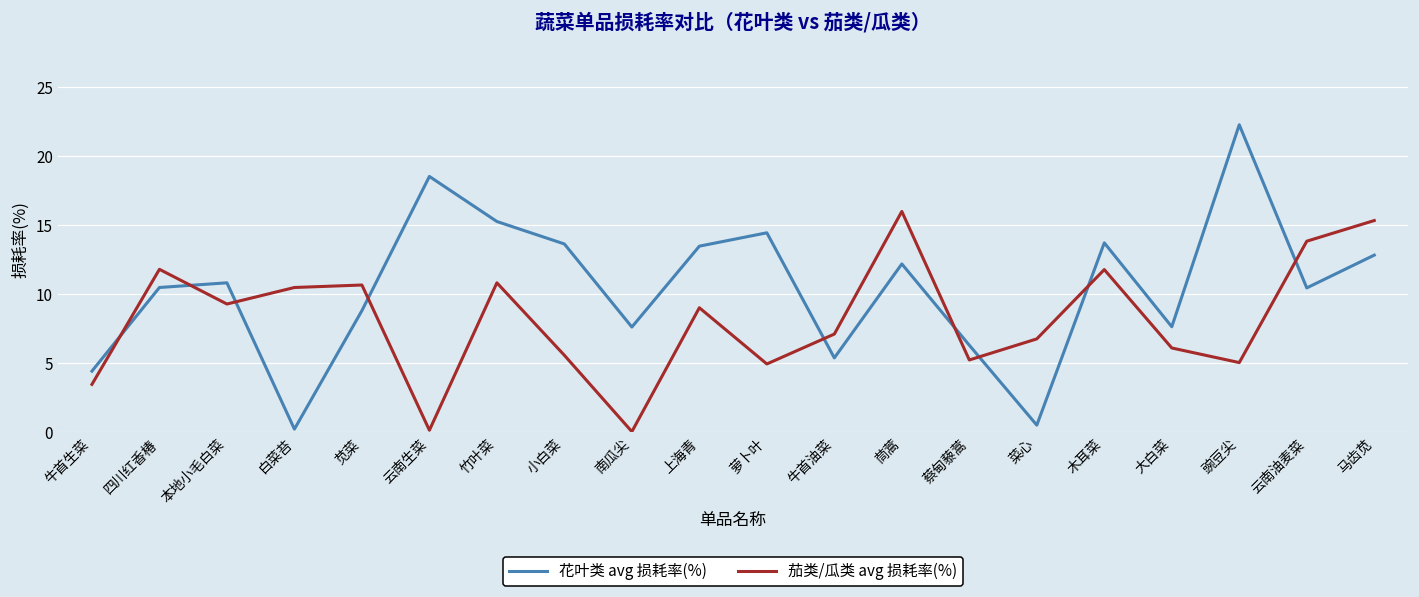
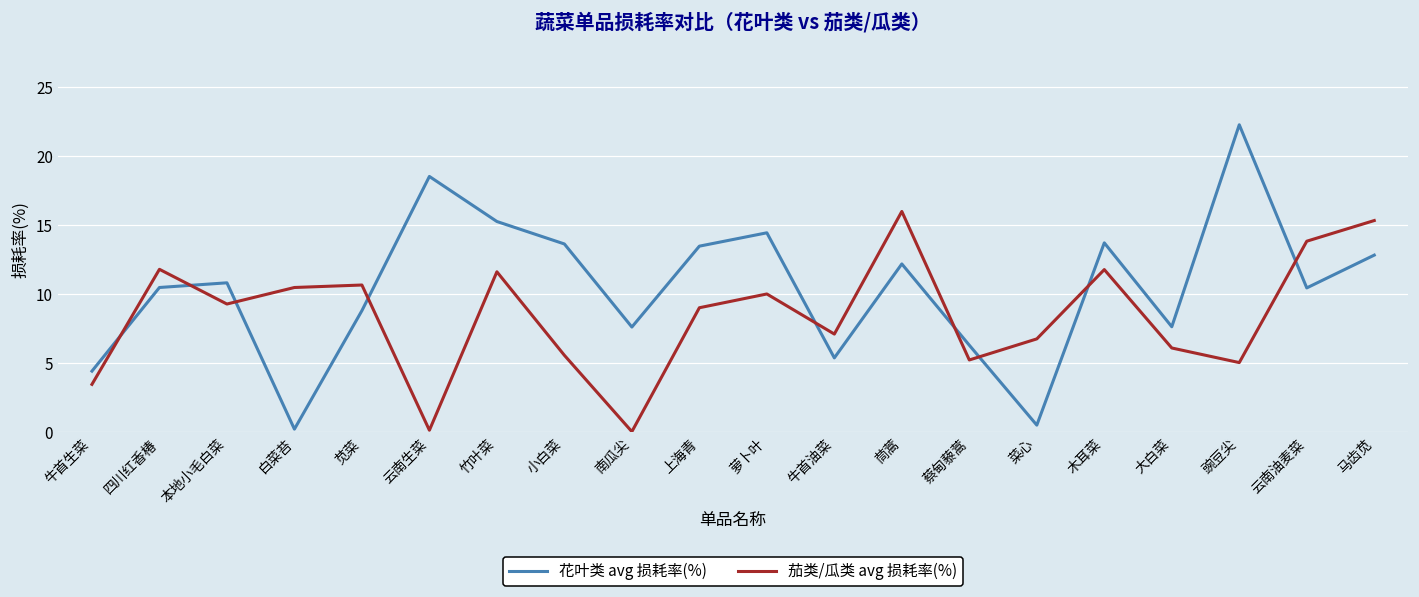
  {
    "花叶类 avg 损耗率(%)": {
      "牛首生菜": 4.4,
      "四川红香椿": 10.5,
      "本地小毛白菜": 10.8,
      "白菜苔": 0.2,
      "苋菜": 8.8,
      "云南生菜": 18.5,
      "竹叶菜": 15.3,
      "小白菜": 13.6,
      "南瓜尖": 7.6,
      "上海青": 13.5,
      "萝卜叶": 14.4,
      "牛首油菜": 5.4,
      "茼蒿": 12.2,
      "蔡甸藜蒿": 6.3,
      "菜心": 0.5,
      "木耳菜": 13.7,
      "大白菜": 7.6,
      "豌豆尖": 22.3,
      "云南油麦菜": 10.4,
      "马齿苋": 12.8
    },
    "茄类/瓜类 avg 损耗率(%)": {
      "牛首生菜": 3.4,
      "四川红香椿": 11.8,
      "本地小毛白菜": 9.3,
      "白菜苔": 10.5,
      "苋菜": 10.6,
      "云南生菜": 0.1,
-     "竹叶菜": 10.8,
+     "竹叶菜": 11.6,
      "小白菜": 5.5,
      "南瓜尖": 0.0,
      "上海青": 9.0,
-     "萝卜叶": 4.9,
+     "萝卜叶": 10.0,
      "牛首油菜": 7.1,
      "茼蒿": 16.0,
      "蔡甸藜蒿": 5.2,
      "菜心": 6.7,
      "木耳菜": 11.8,
      "大白菜": 6.1,
      "豌豆尖": 5.0,
      "云南油麦菜": 13.8,
      "马齿苋": 15.3
    }
  }
